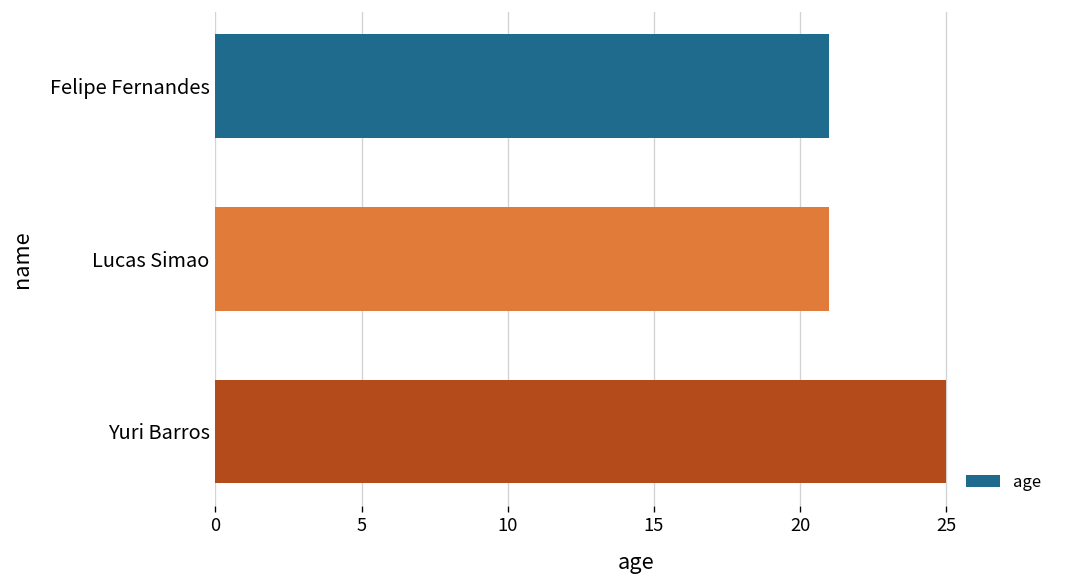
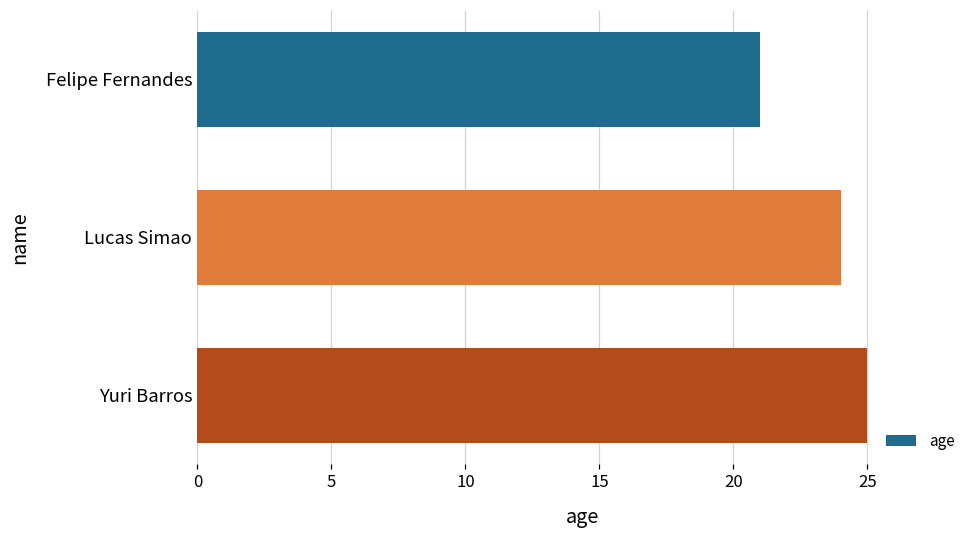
  {
    "Felipe Fernandes": 21,
-   "Lucas Simao": 21,
+   "Lucas Simao": 24,
    "Yuri Barros": 25
  }
